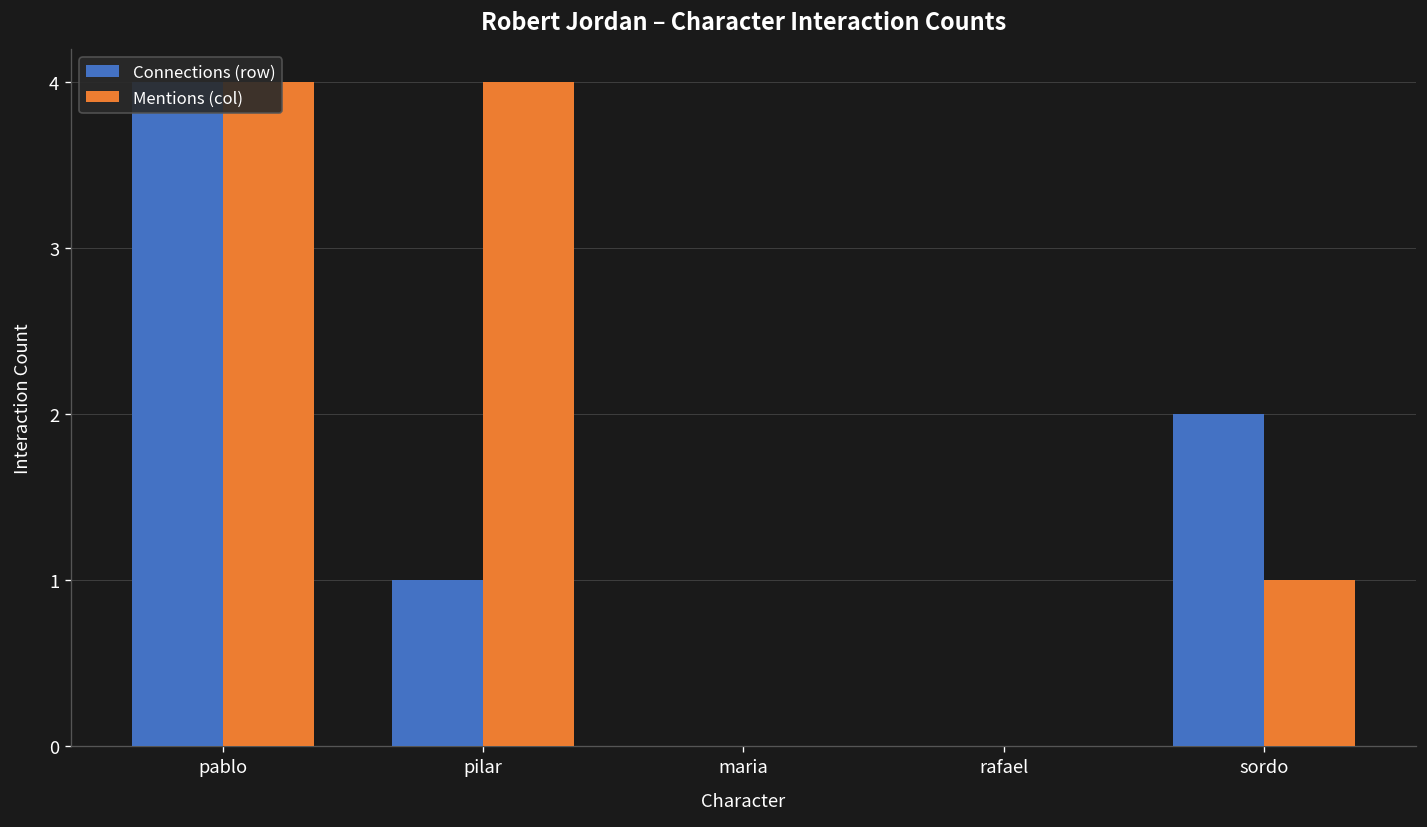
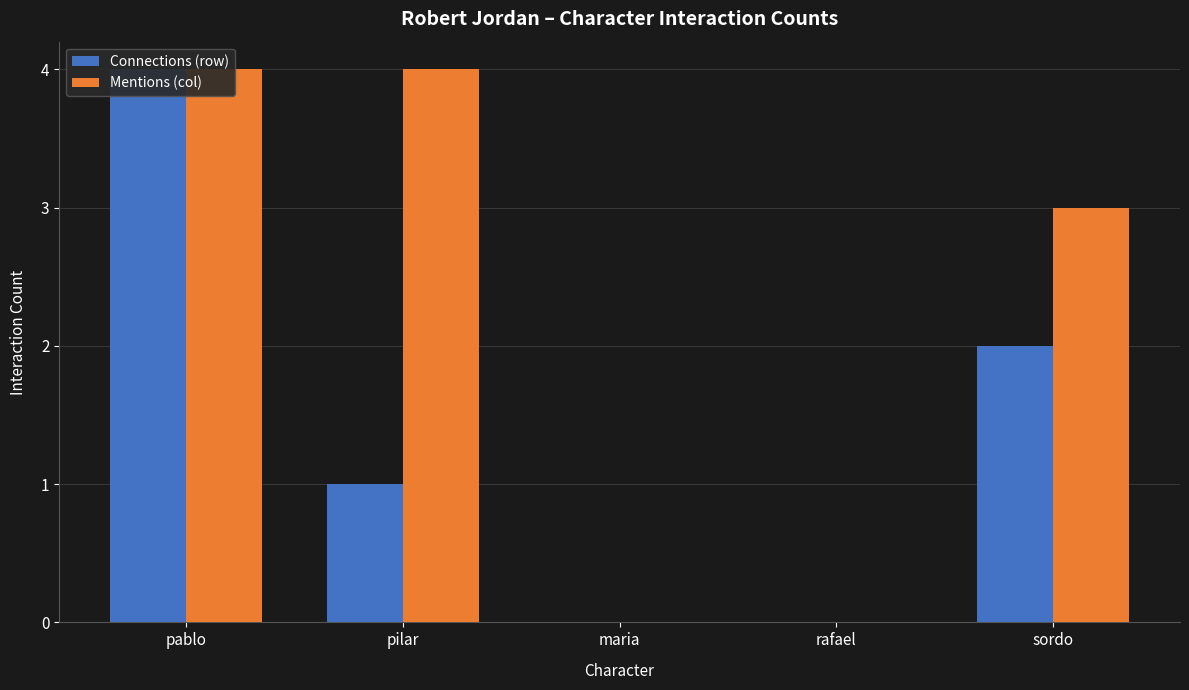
  {
    "Connections (row)": {
      "pilar": 1,
      "maria": 0,
      "rafael": 0,
      "sordo": 2
    },
    "Mentions (col)": {
      "pilar": 4,
      "maria": 0,
      "rafael": 0,
-     "sordo": 1
+     "sordo": 3
    }
  }
